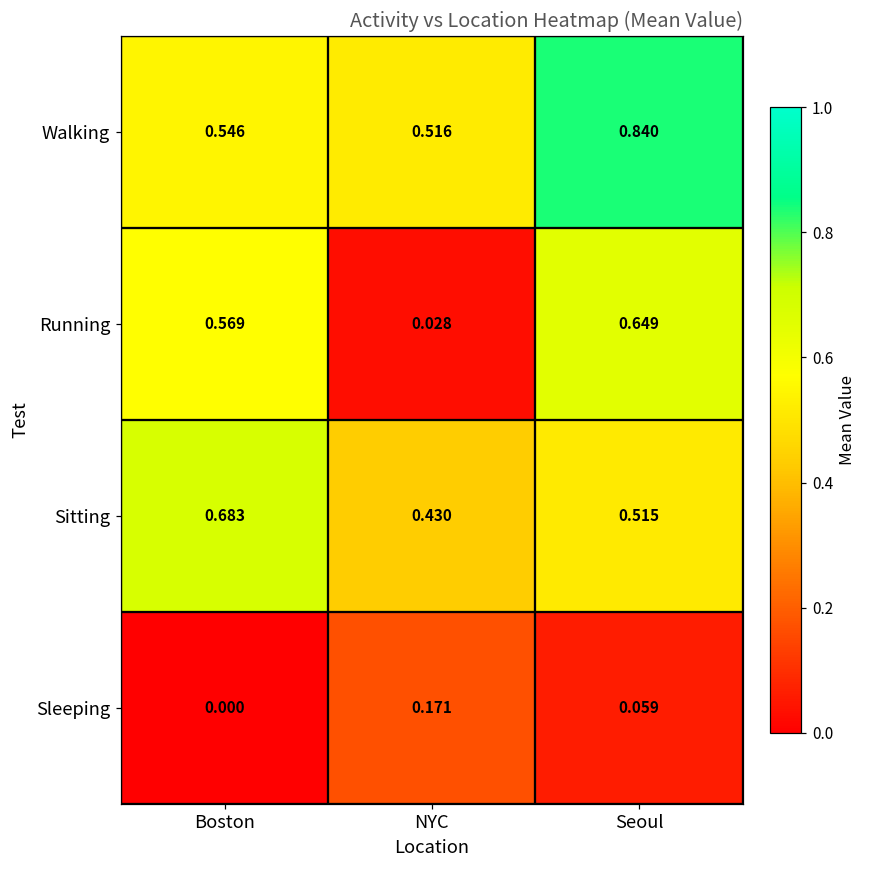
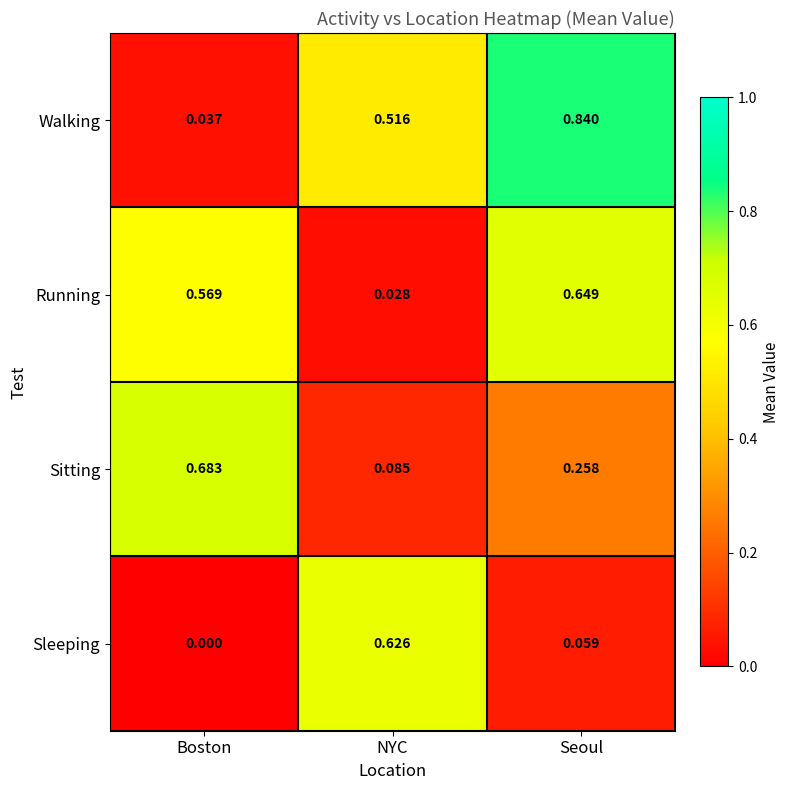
  {
    "Walking": {
-     "Boston": 0.546,
+     "Boston": 0.037,
      "NYC": 0.516,
      "Seoul": 0.840
    },
    "Running": {
      "Boston": 0.569,
      "NYC": 0.028,
      "Seoul": 0.649
    },
    "Sitting": {
      "Boston": 0.683,
-     "NYC": 0.430,
-     "Seoul": 0.515
+     "NYC": 0.085,
+     "Seoul": 0.258
    },
    "Sleeping": {
      "Boston": 0.000,
-     "NYC": 0.171,
+     "NYC": 0.626,
      "Seoul": 0.059
    }
  }
